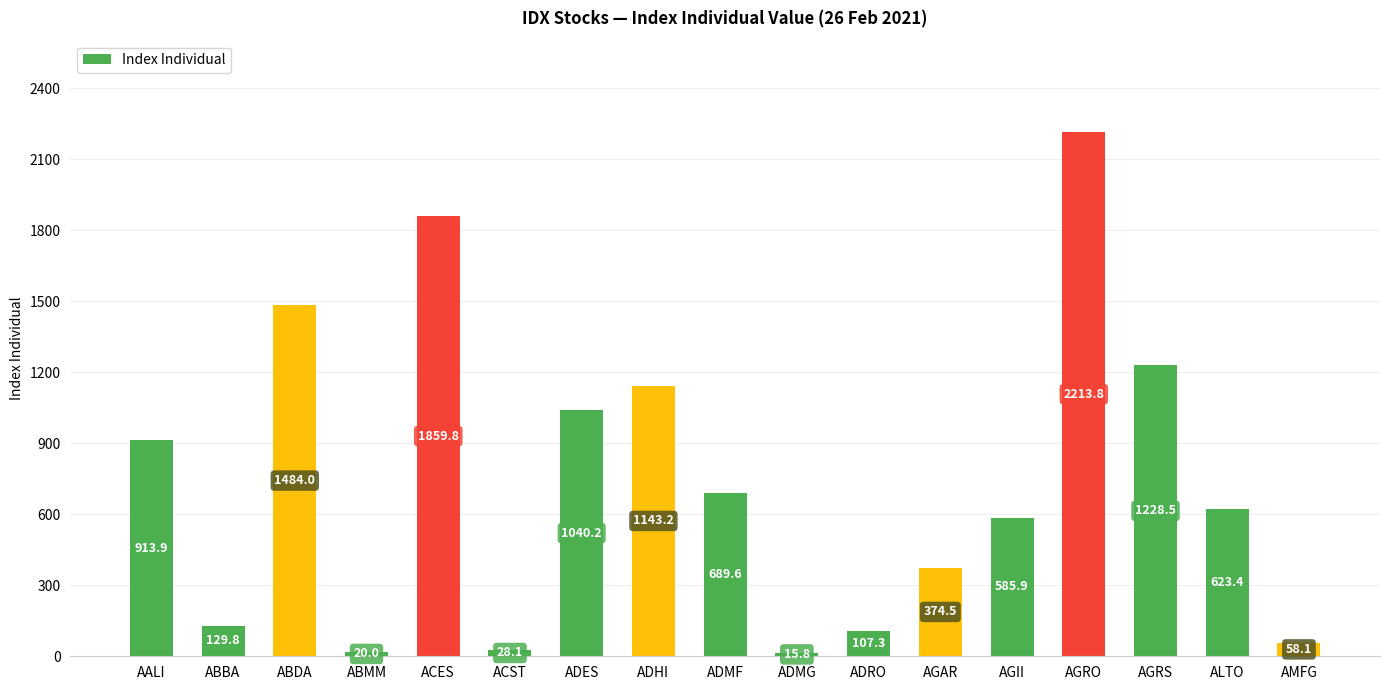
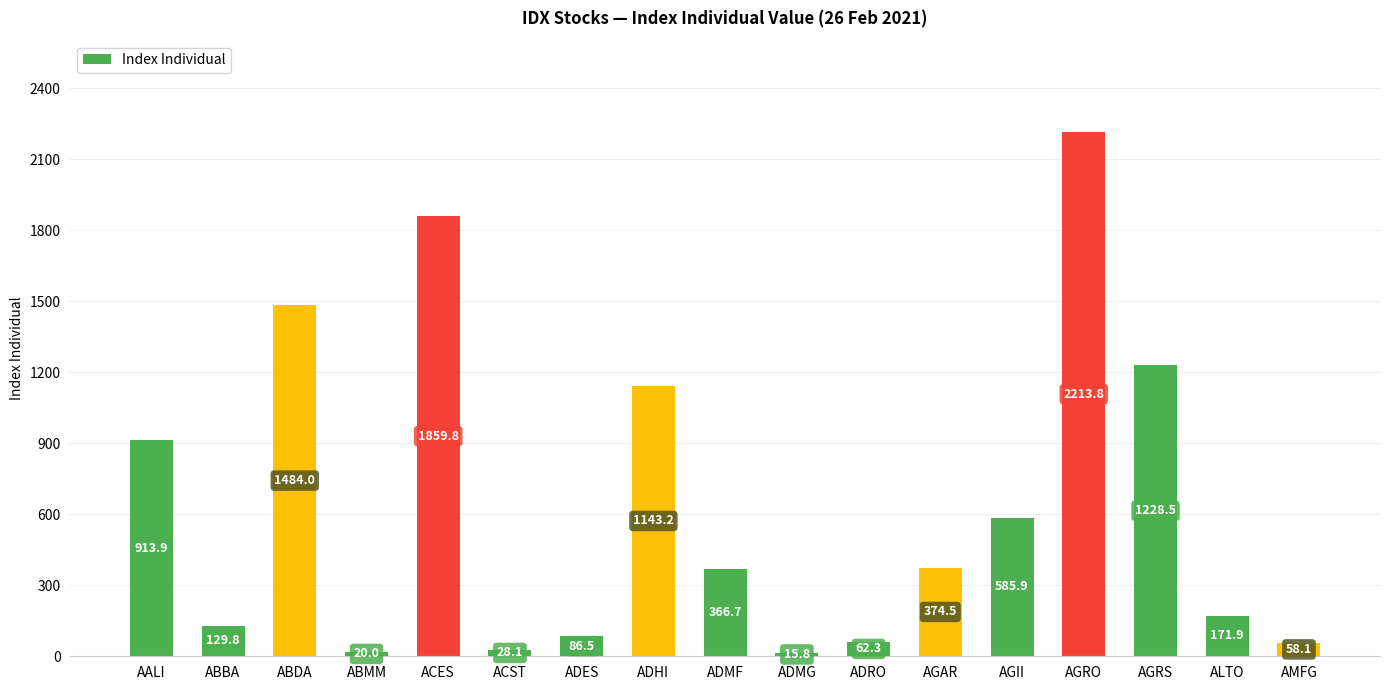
  {
-   "ADES": 1040.2,
-   "ADMF": 689.6,
-   "ADRO": 107.3,
-   "ALTO": 623.4
+   "ADES": 86.5,
+   "ADMF": 366.7,
+   "ADRO": 62.3,
+   "ALTO": 171.9
  }
